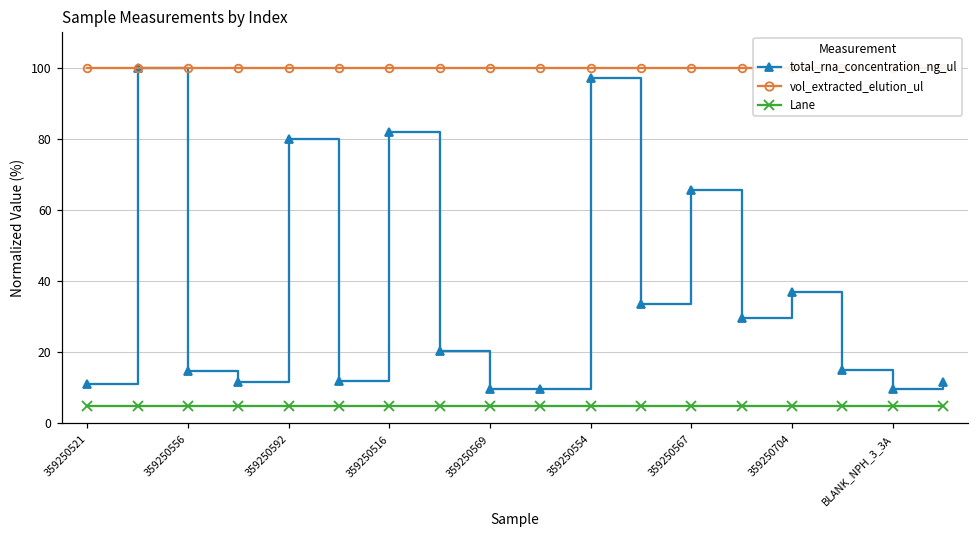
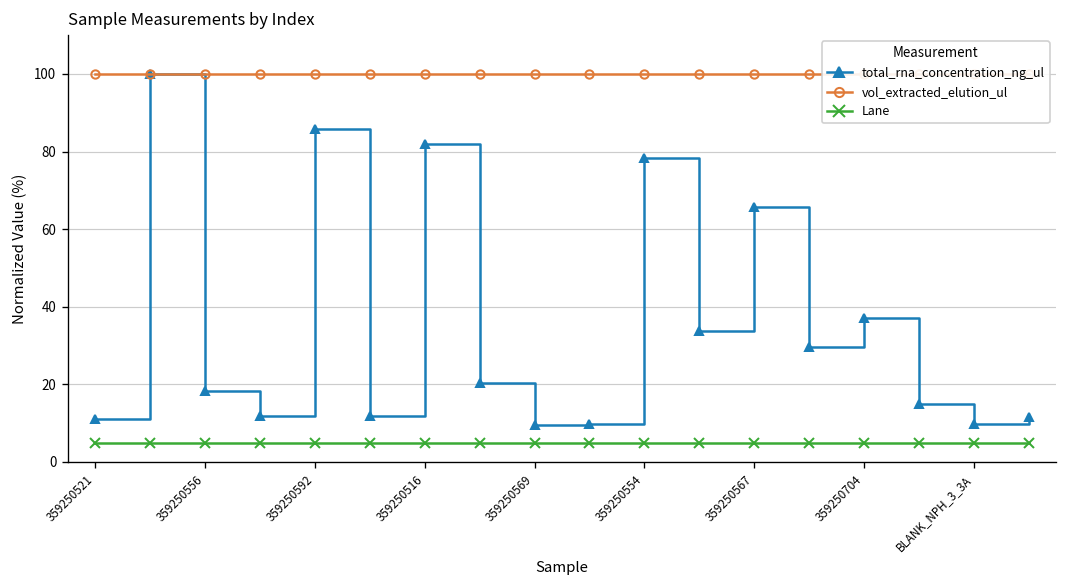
  {
    "total_rna_concentration_ng_ul": {
      "359250521": 11,
-     "359250556": 15,
-     "359250592": 80,
+     "359250556": 18,
+     "359250592": 86,
      "359250516": 82,
      "359250569": 10,
-     "359250554": 97,
+     "359250554": 78,
      "359250567": 66,
      "359250704": 37,
      "BLANK_NPH_3_3A": 10
    },
    "vol_extracted_elution_ul": {
      "359250521": 100,
      "359250556": 100,
      "359250592": 100,
      "359250516": 100,
      "359250569": 100,
      "359250554": 100,
      "359250567": 100
    },
    "Lane": {
      "359250521": 5,
      "359250556": 5,
      "359250592": 5,
      "359250516": 5,
      "359250569": 5,
      "359250554": 5,
      "359250567": 5,
      "359250704": 5,
      "BLANK_NPH_3_3A": 5
    }
  }
